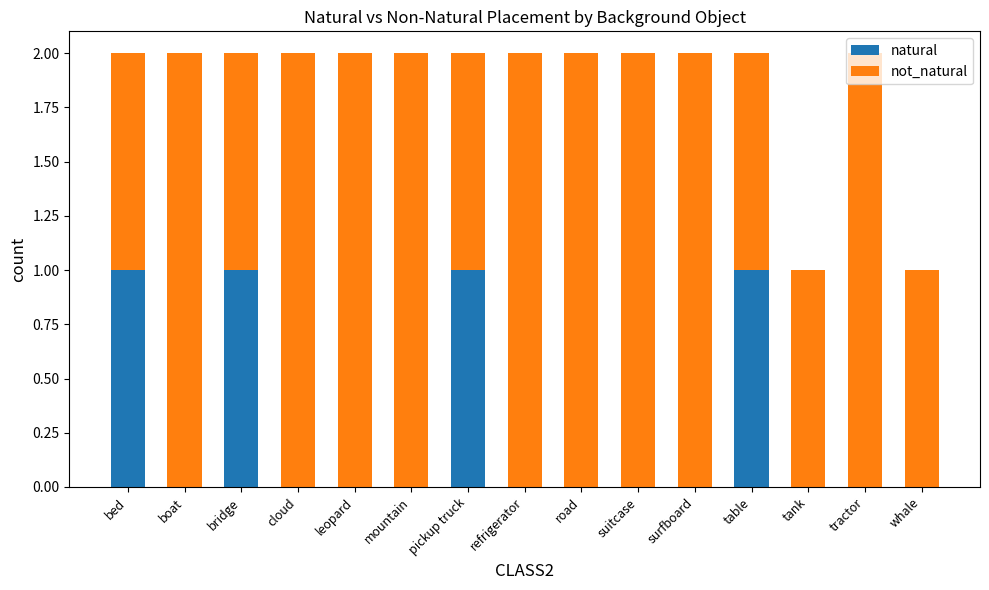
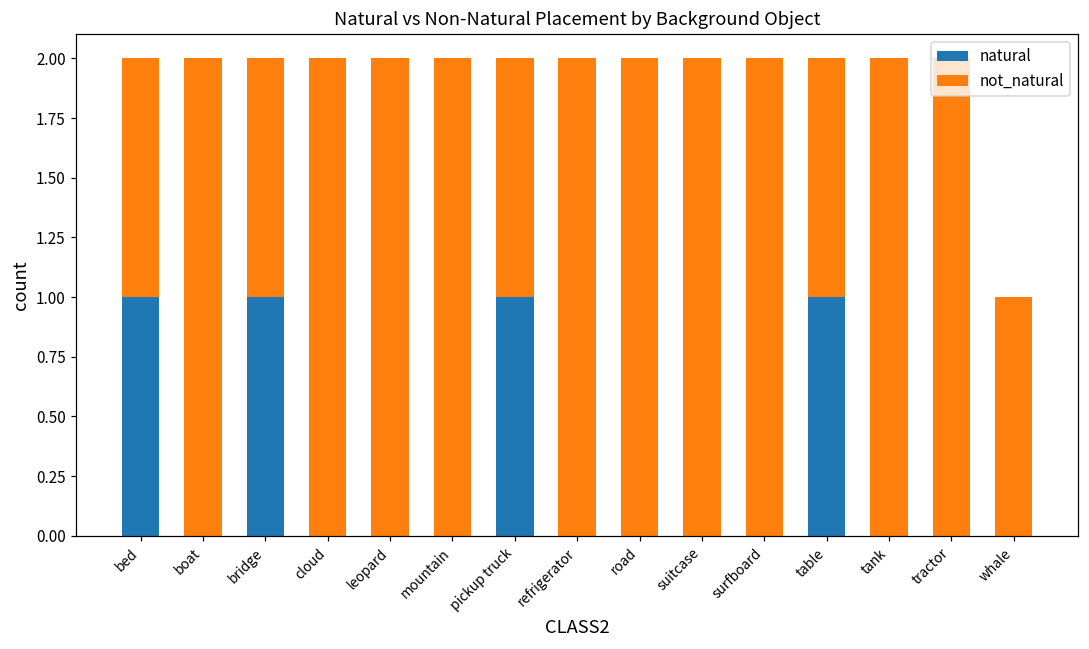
  {
    "natural": {
      "bed": 1,
      "boat": 0,
      "bridge": 1,
      "cloud": 0,
      "leopard": 0,
      "mountain": 0,
      "pickup truck": 1,
      "refrigerator": 0,
      "road": 0,
      "suitcase": 0,
      "surfboard": 0,
      "table": 1,
      "tank": 0,
      "tractor": 0,
      "whale": 0
    },
    "not_natural": {
-     "tank": 1
+     "tank": 2
    }
  }
